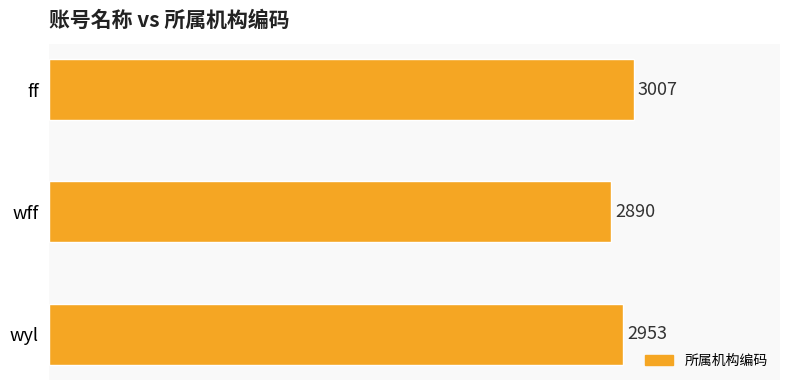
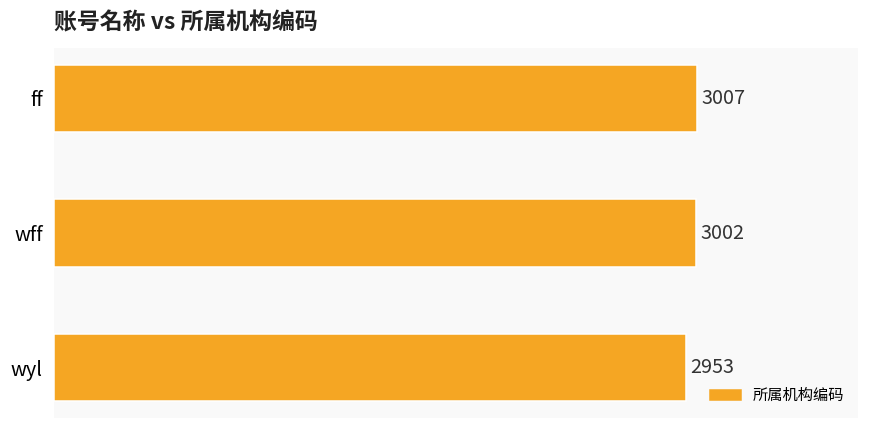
  {
    "ff": 3007,
-   "wff": 2890,
+   "wff": 3002,
    "wyl": 2953
  }
